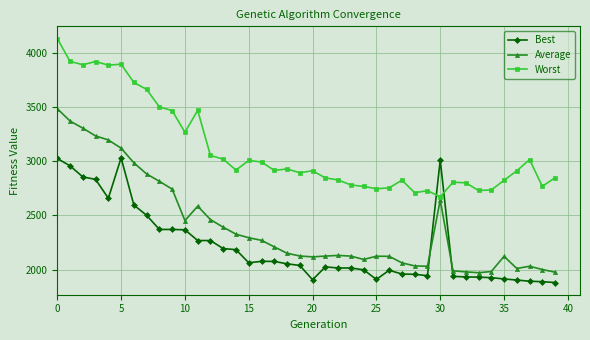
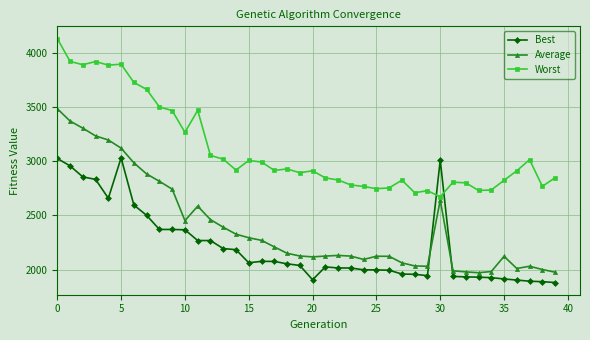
  {
    "Best": {
      "0": 3030,
      "5": 3030,
      "10": 2370,
      "15": 2060,
      "20": 1910,
-     "25": 1910,
+     "25": 2000,
      "30": 3010,
      "35": 1910
    },
    "Average": {
      "0": 3490,
      "5": 3120,
      "10": 2450,
      "15": 2290,
      "20": 2120,
      "25": 2120,
      "30": 2640,
      "35": 2120
    },
    "Worst": {
      "0": 4140,
      "5": 3900,
      "10": 3270,
      "15": 3010,
      "20": 2910,
      "25": 2750,
      "30": 2670,
      "35": 2830
    }
  }
